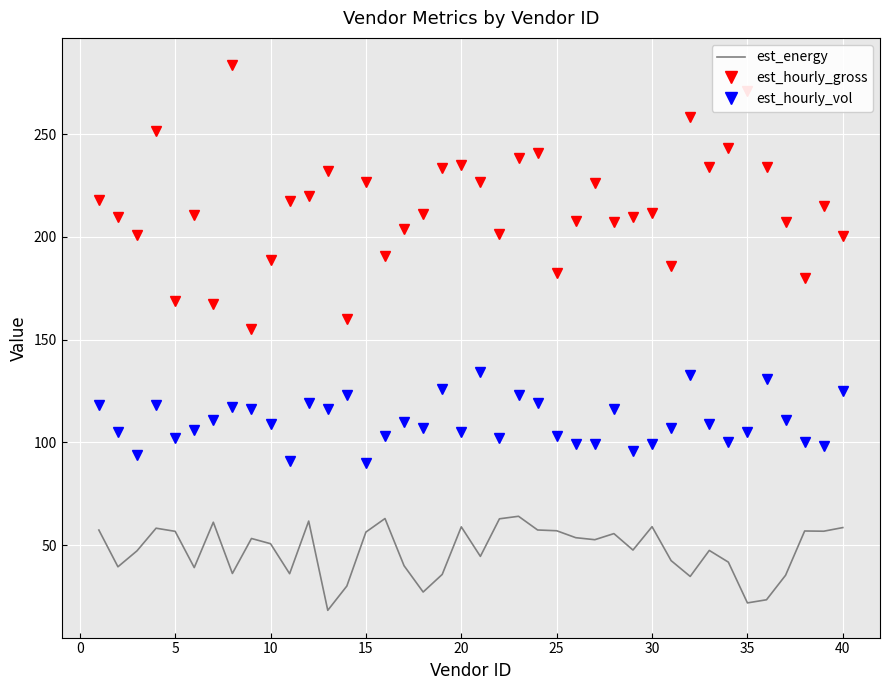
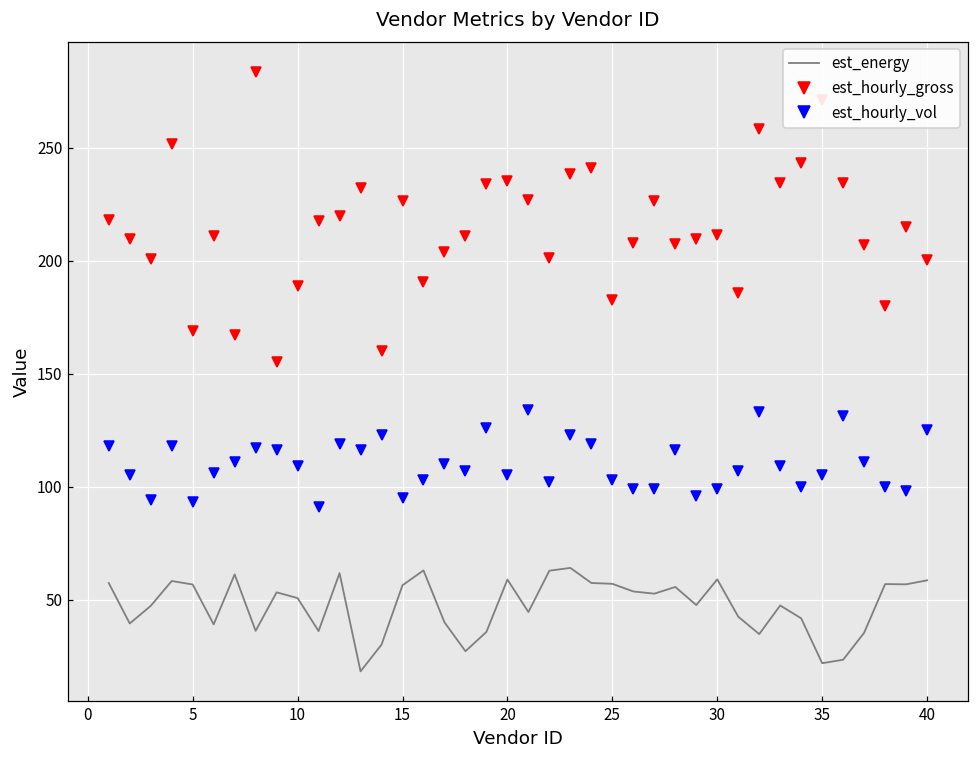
  {
    "est_energy": {
      "5": 57,
      "10": 51,
      "15": 56,
      "20": 59,
      "25": 57,
      "30": 59,
      "35": 22,
      "40": 58
    },
    "est_hourly_gross": {
      "5": 169,
      "10": 189,
      "15": 227,
      "20": 235,
      "25": 183,
      "30": 212,
      "40": 200
    },
    "est_hourly_vol": {
-     "5": 102,
+     "5": 93,
      "10": 109,
-     "15": 90,
+     "15": 95,
      "20": 105,
      "25": 103,
      "30": 99,
      "35": 105,
      "40": 125
    }
  }
